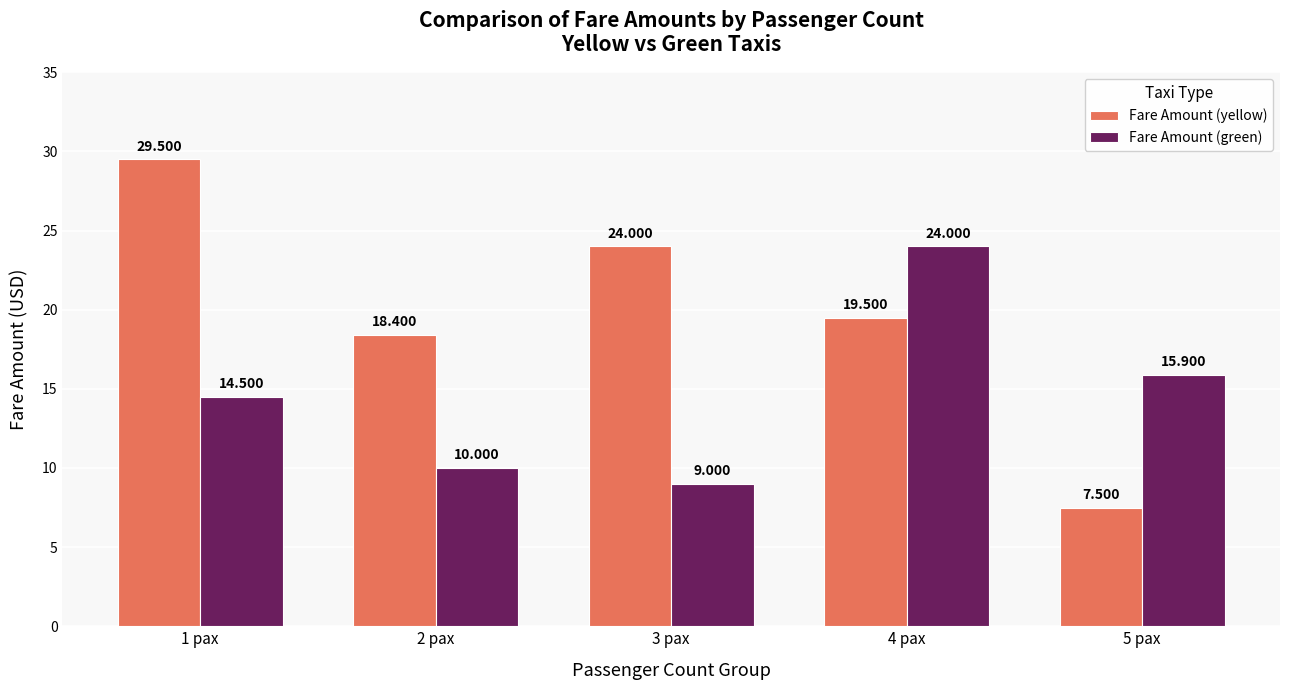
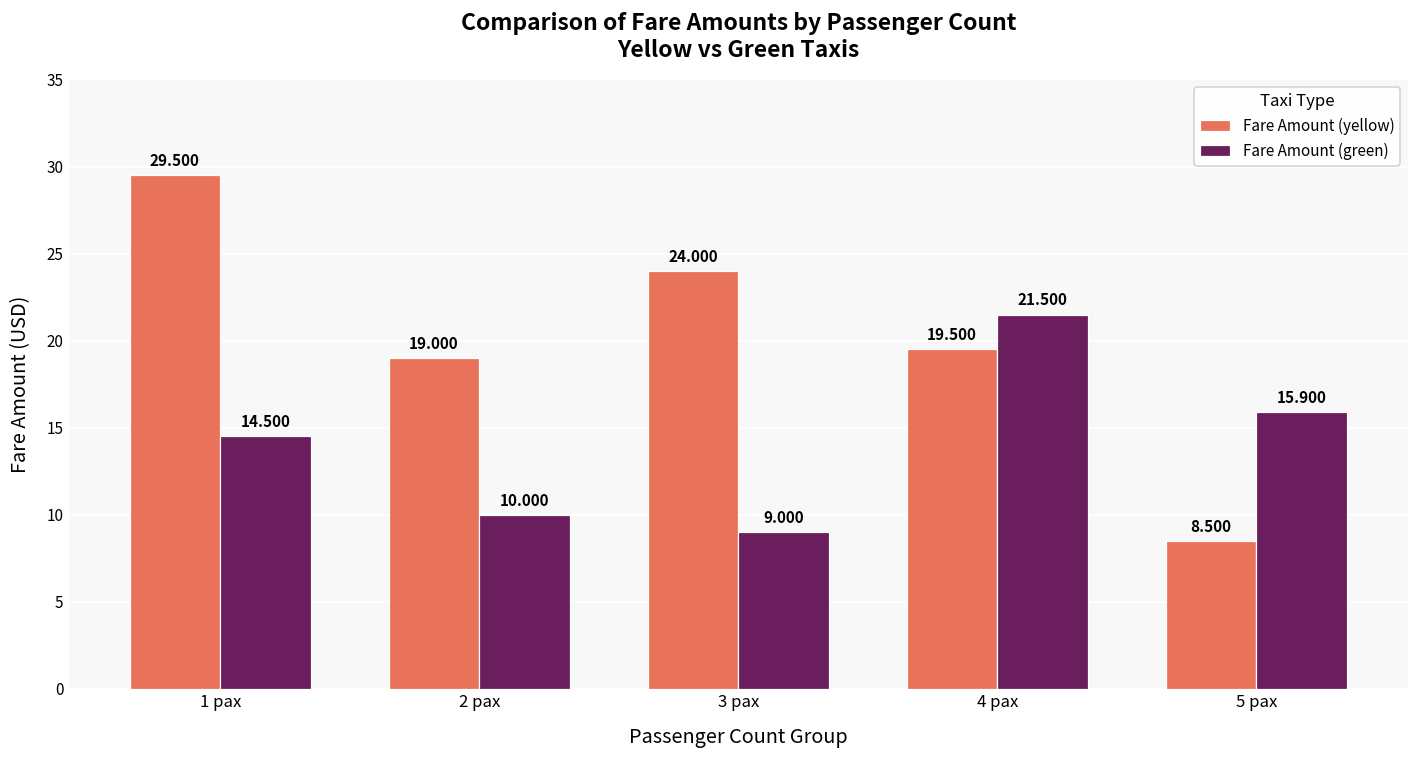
  {
    "Fare Amount (yellow)": {
      "1 pax": 29.500,
-     "2 pax": 18.400,
+     "2 pax": 19.000,
      "3 pax": 24.000,
      "4 pax": 19.500,
-     "5 pax": 7.500
+     "5 pax": 8.500
    },
    "Fare Amount (green)": {
      "1 pax": 14.500,
      "2 pax": 10.000,
      "3 pax": 9.000,
-     "4 pax": 24.000,
+     "4 pax": 21.500,
      "5 pax": 15.900
    }
  }
